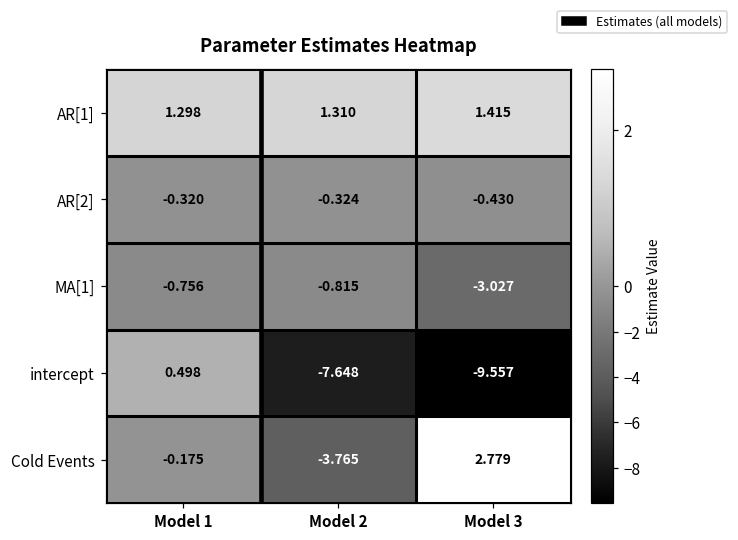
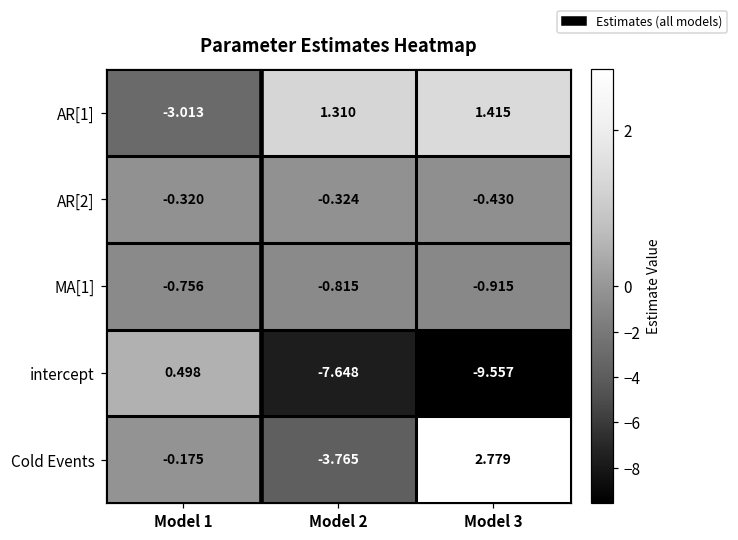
  {
    "AR[1]": {
-     "Model 1": 1.298,
+     "Model 1": -3.013,
      "Model 2": 1.310,
      "Model 3": 1.415
    },
    "AR[2]": {
      "Model 1": -0.320,
      "Model 2": -0.324,
      "Model 3": -0.430
    },
    "MA[1]": {
      "Model 1": -0.756,
      "Model 2": -0.815,
-     "Model 3": -3.027
+     "Model 3": -0.915
    },
    "intercept": {
      "Model 1": 0.498,
      "Model 2": -7.648,
      "Model 3": -9.557
    },
    "Cold Events": {
      "Model 1": -0.175,
      "Model 2": -3.765,
      "Model 3": 2.779
    }
  }
